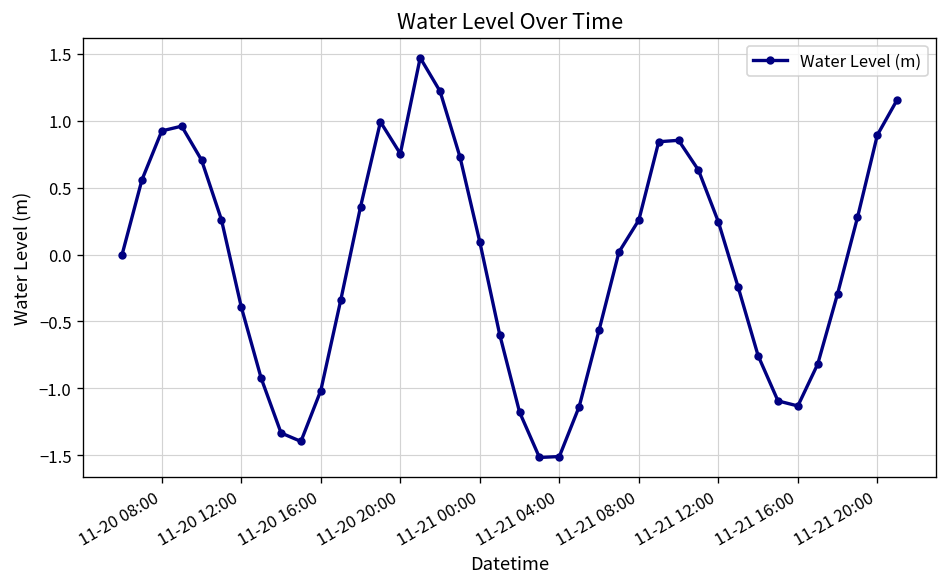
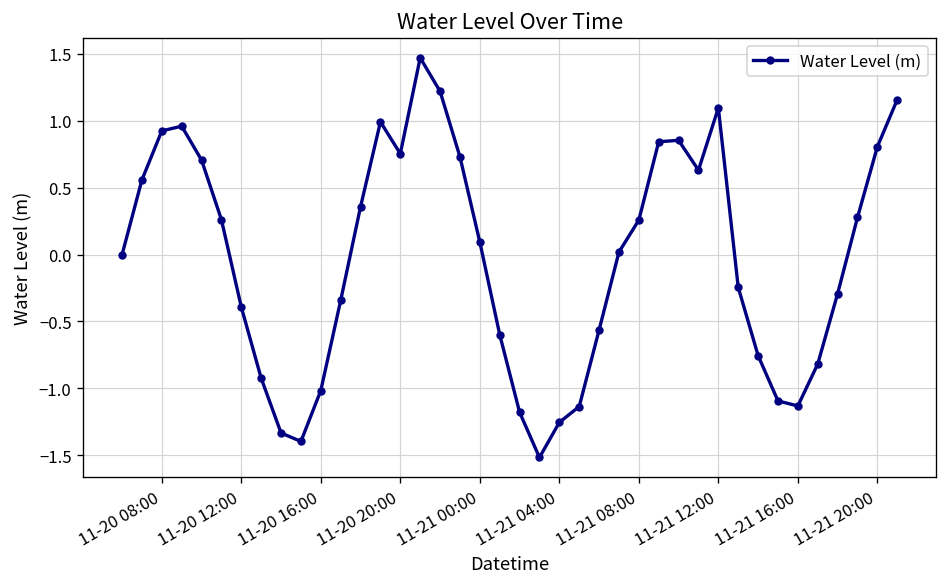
  {
    "11-20 08:00": 0.92,
    "11-20 12:00": -0.39,
    "11-20 16:00": -1.02,
    "11-20 20:00": 0.75,
    "11-21 00:00": 0.09,
-   "11-21 04:00": -1.51,
+   "11-21 04:00": -1.25,
    "11-21 08:00": 0.26,
-   "11-21 12:00": 0.24,
+   "11-21 12:00": 1.10,
    "11-21 16:00": -1.13,
-   "11-21 20:00": 0.89
+   "11-21 20:00": 0.81
  }
